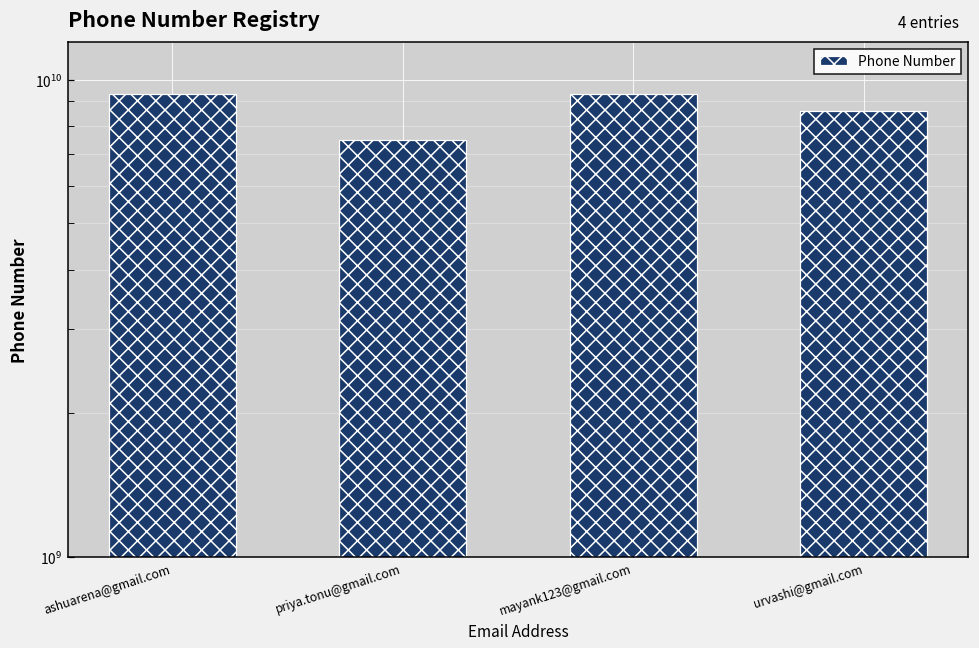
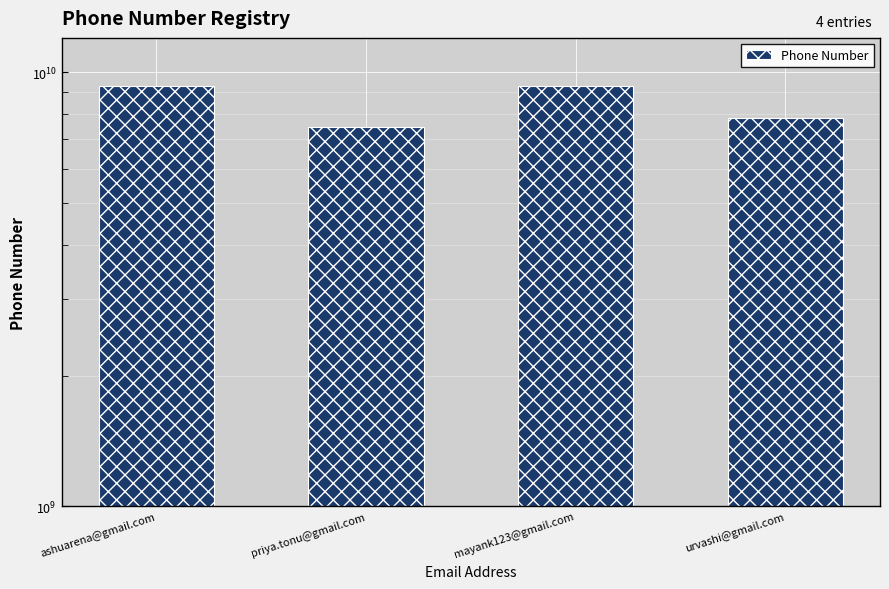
  {
    "ashuarena@gmail.com": 9300000000,
    "priya.tonu@gmail.com": 7500000000,
    "mayank123@gmail.com": 9300000000,
-   "urvashi@gmail.com": 8600000000
+   "urvashi@gmail.com": 7900000000
  }
